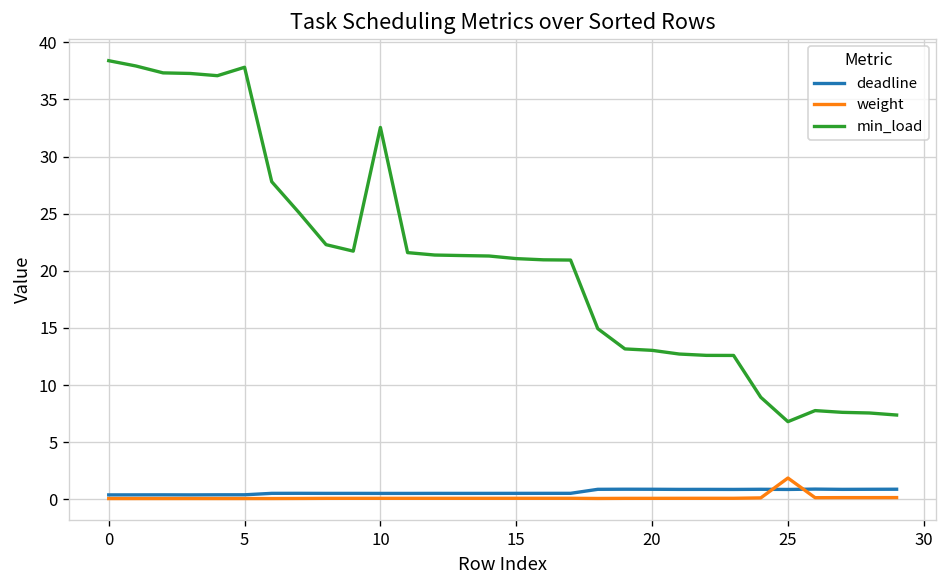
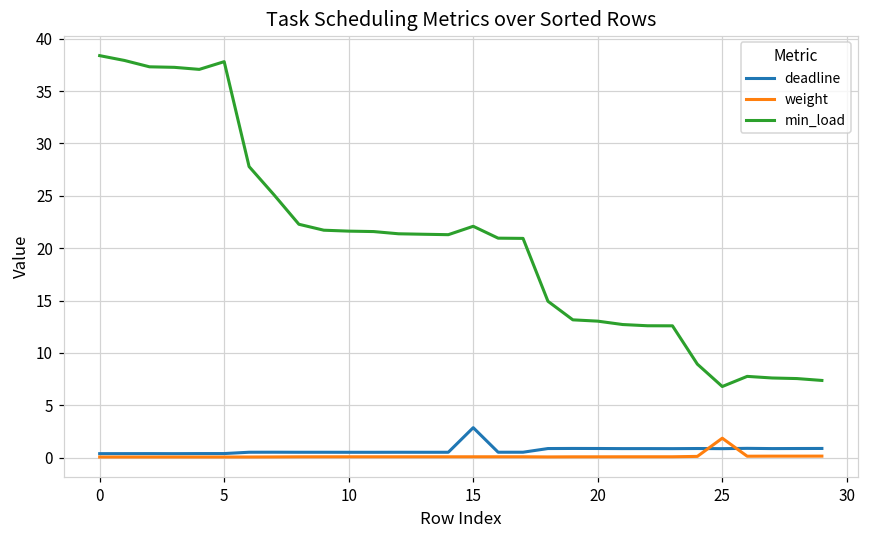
  {
    "deadline": {
      "0": 0,
      "5": 0,
      "10": 1,
-     "15": 1,
+     "15": 3,
      "20": 1,
      "25": 1
    },
    "weight": {
      "0": 0,
      "5": 0,
      "10": 0,
      "15": 0,
      "20": 0,
      "25": 2
    },
    "min_load": {
      "0": 38,
      "5": 38,
-     "10": 33,
-     "15": 21,
+     "10": 22,
+     "15": 22,
      "20": 13,
      "25": 7
    }
  }
